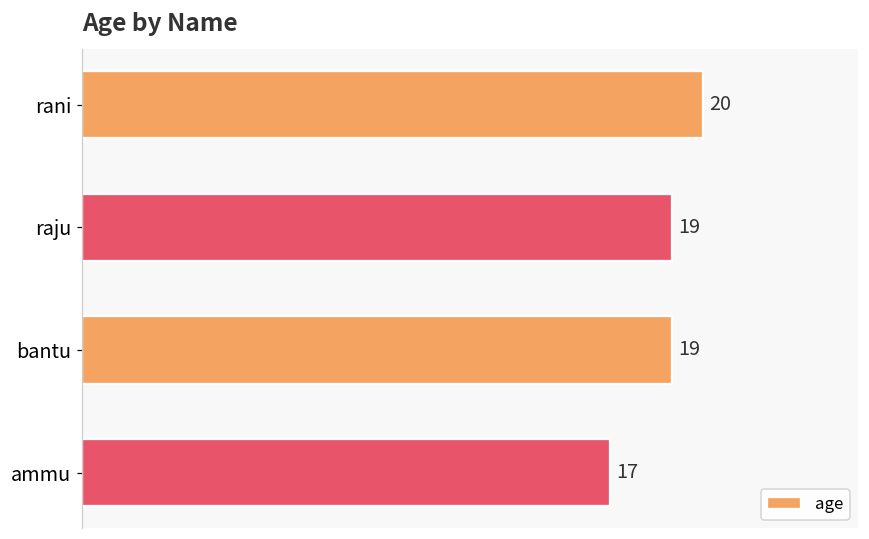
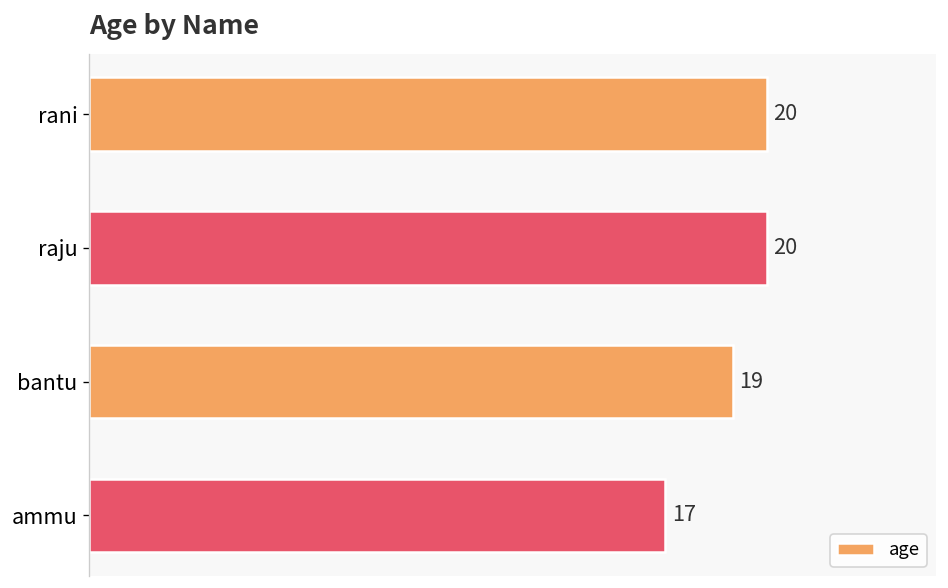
  {
    "rani": 20,
-   "raju": 19,
+   "raju": 20,
    "bantu": 19,
    "ammu": 17
  }
